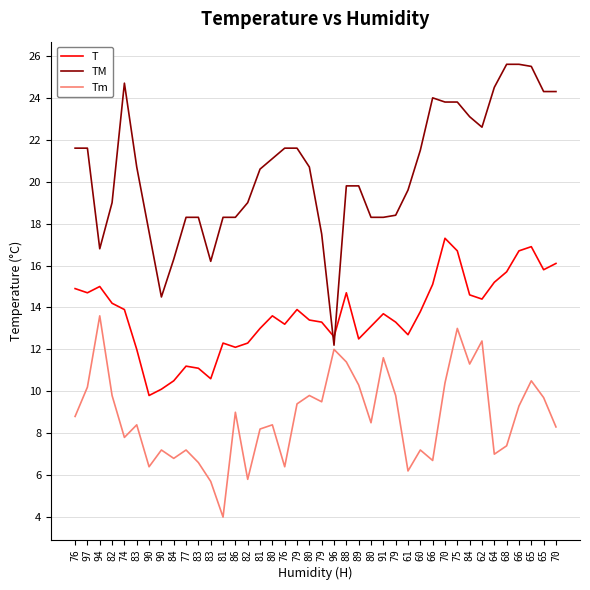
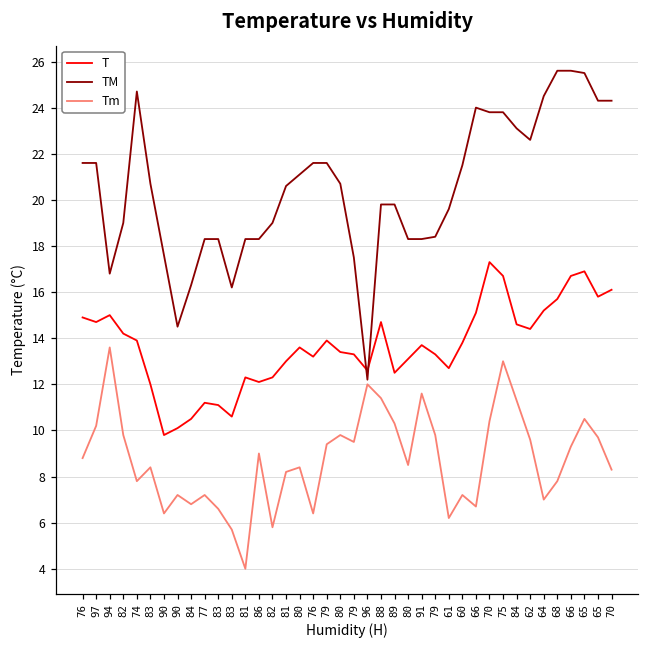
  {
    "T": {
      "97": 14.7,
      "94": 15.0,
      "74": 13.9,
      "77": 11.2,
      "86": 12.1,
      "96": 12.6,
      "88": 14.7,
      "89": 12.5,
      "91": 13.7,
      "61": 12.7,
      "60": 13.8,
      "75": 16.7,
      "62": 14.4,
      "64": 15.2,
      "68": 15.7
    },
    "TM": {
      "97": 21.6,
      "94": 16.8,
      "74": 24.7,
      "77": 18.3,
      "86": 18.3,
      "96": 12.2,
      "88": 19.8,
      "89": 19.8,
      "91": 18.3,
      "61": 19.6,
      "60": 21.5,
      "75": 23.8,
      "62": 22.6,
      "64": 24.5,
      "68": 25.6
    },
    "Tm": {
      "97": 10.2,
      "94": 13.6,
      "74": 7.8,
      "77": 7.2,
      "86": 9.0,
      "96": 12.0,
      "88": 11.4,
      "89": 10.3,
      "91": 11.6,
      "61": 6.2,
      "60": 7.2,
      "75": 13.0,
-     "62": 12.4,
+     "62": 9.6,
      "64": 7.0,
-     "68": 7.4
+     "68": 7.8
    }
  }
